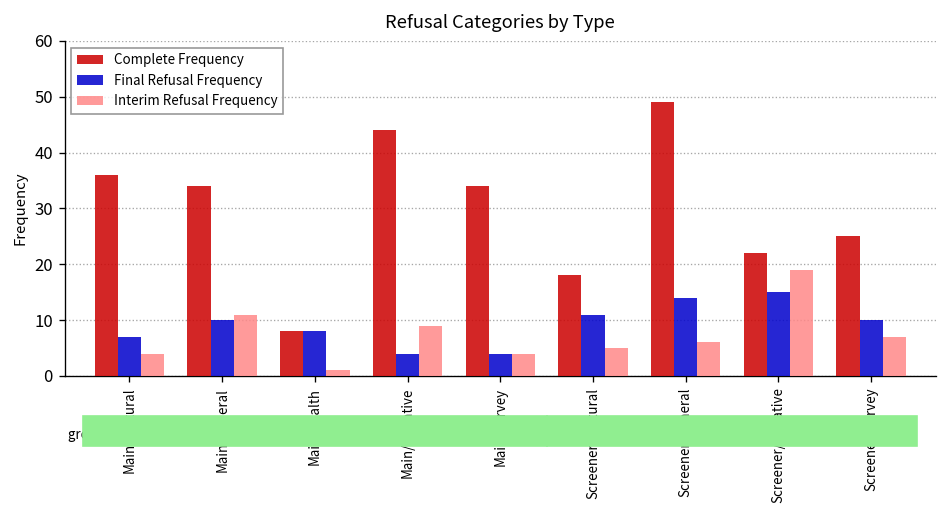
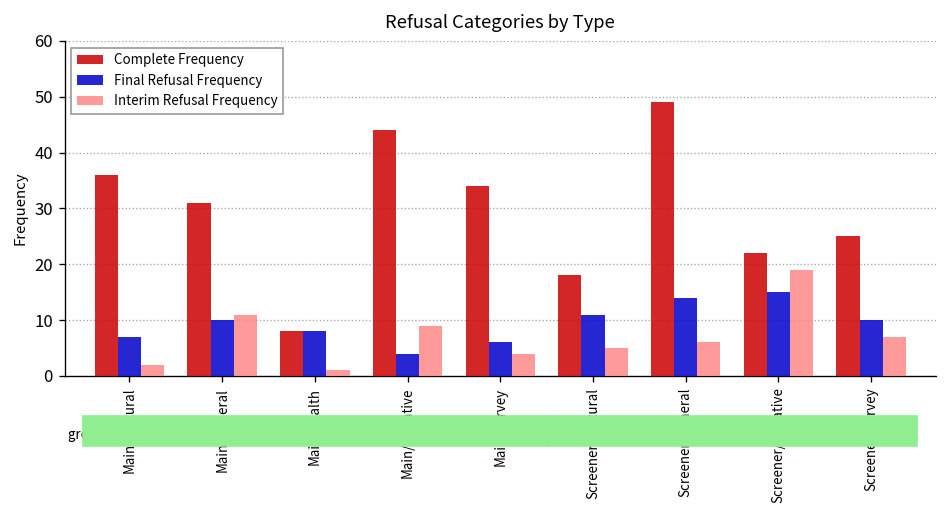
  {
    "Complete Frequency": {
      "Main/Cultural": 36,
-     "Main/General": 34,
+     "Main/General": 31,
      "Main/Health": 8,
      "Main/Negative": 44,
      "Main/Survey": 34,
      "Screener/Cultural": 18,
      "Screener/General": 49,
      "Screener/Negative": 22,
      "Screener/Survey": 25
    },
    "Final Refusal Frequency": {
      "Main/Cultural": 7,
      "Main/General": 10,
      "Main/Health": 8,
      "Main/Negative": 4,
-     "Main/Survey": 4,
+     "Main/Survey": 6,
      "Screener/Cultural": 11,
      "Screener/General": 14,
      "Screener/Negative": 15,
      "Screener/Survey": 10
    },
    "Interim Refusal Frequency": {
-     "Main/Cultural": 4,
+     "Main/Cultural": 2,
      "Main/General": 11,
      "Main/Health": 1,
      "Main/Negative": 9,
      "Main/Survey": 4,
      "Screener/Cultural": 5,
      "Screener/General": 6,
      "Screener/Negative": 19,
      "Screener/Survey": 7
    }
  }
